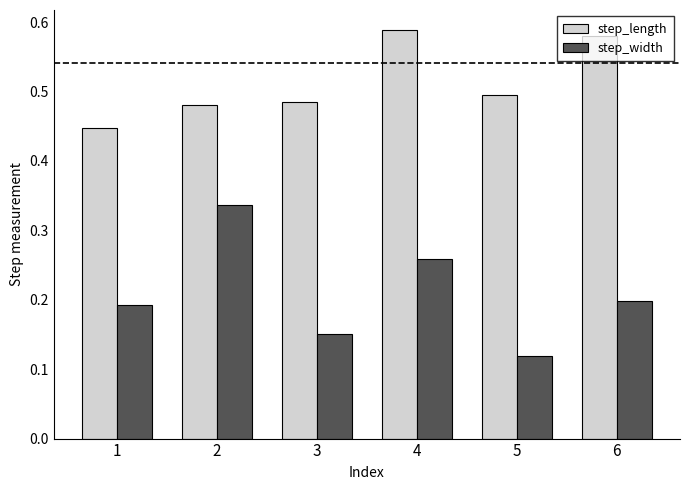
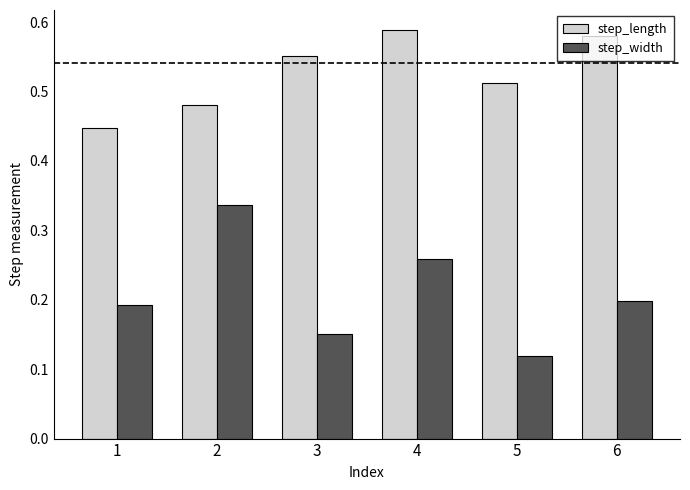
  {
    "step_length": {
      "1": 0.45,
      "2": 0.48,
-     "3": 0.48,
+     "3": 0.55,
      "4": 0.59,
-     "5": 0.50
+     "5": 0.51
    },
    "step_width": {
      "1": 0.19,
      "2": 0.34,
      "3": 0.15,
      "4": 0.26,
      "5": 0.12,
      "6": 0.20
    }
  }
